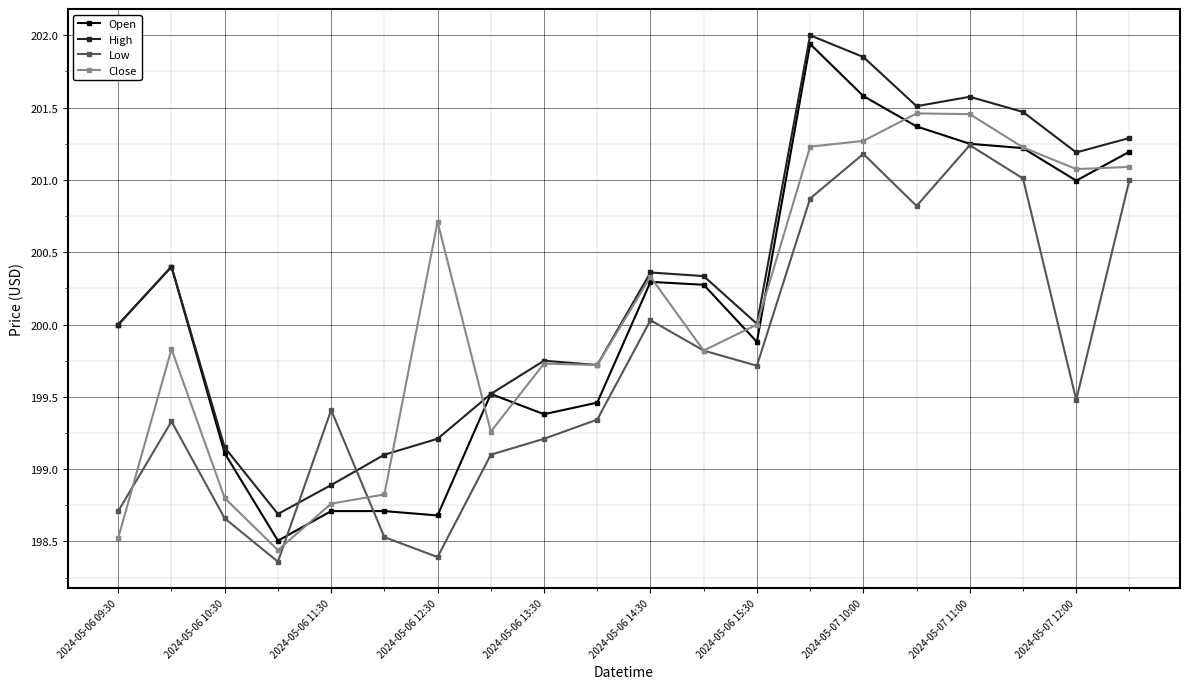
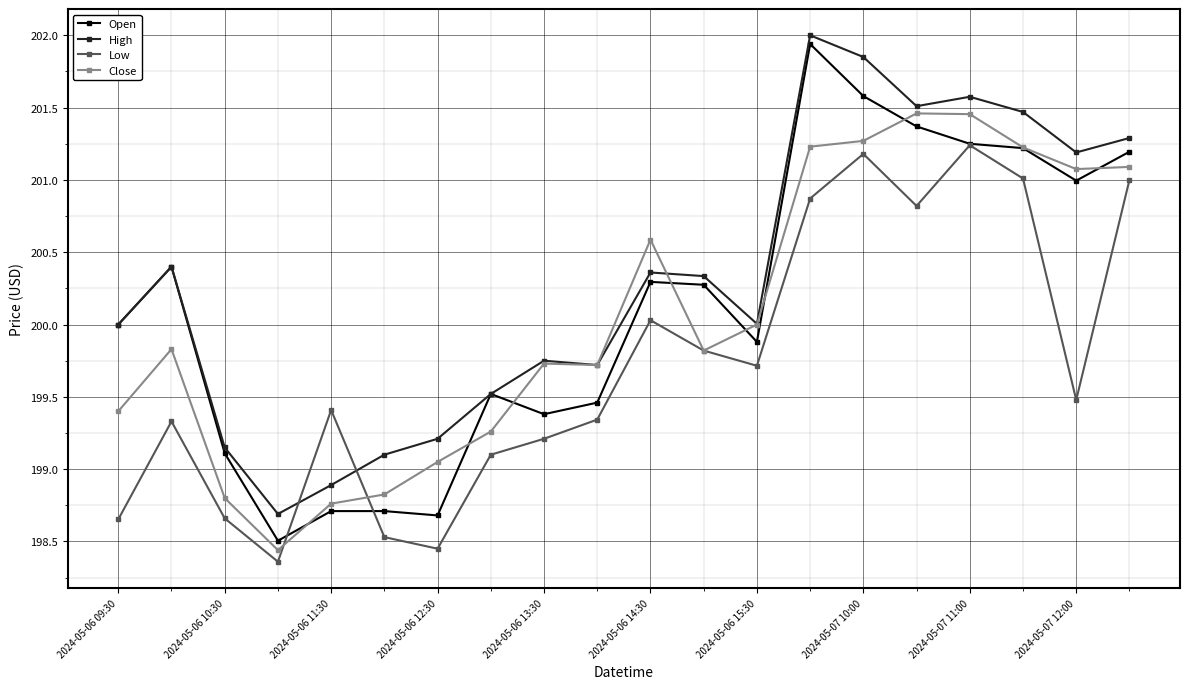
  {
    "Low": {
-     "2024-05-06 09:30": 198.71,
+     "2024-05-06 09:30": 198.65,
      "2024-05-06 10:30": 198.66,
      "2024-05-06 11:30": 199.41,
-     "2024-05-06 12:30": 198.39,
+     "2024-05-06 12:30": 198.45,
      "2024-05-06 13:30": 199.21,
      "2024-05-06 14:30": 200.03,
      "2024-05-06 15:30": 199.71,
      "2024-05-07 10:00": 201.18,
      "2024-05-07 12:00": 199.48
    },
    "Close": {
-     "2024-05-06 09:30": 198.53,
+     "2024-05-06 09:30": 199.40,
      "2024-05-06 10:30": 198.80,
      "2024-05-06 11:30": 198.76,
-     "2024-05-06 12:30": 200.71,
+     "2024-05-06 12:30": 199.05,
      "2024-05-06 13:30": 199.73,
-     "2024-05-06 14:30": 200.33,
+     "2024-05-06 14:30": 200.59,
      "2024-05-07 10:00": 201.27,
      "2024-05-07 11:00": 201.46,
      "2024-05-07 12:00": 201.07
    }
  }
